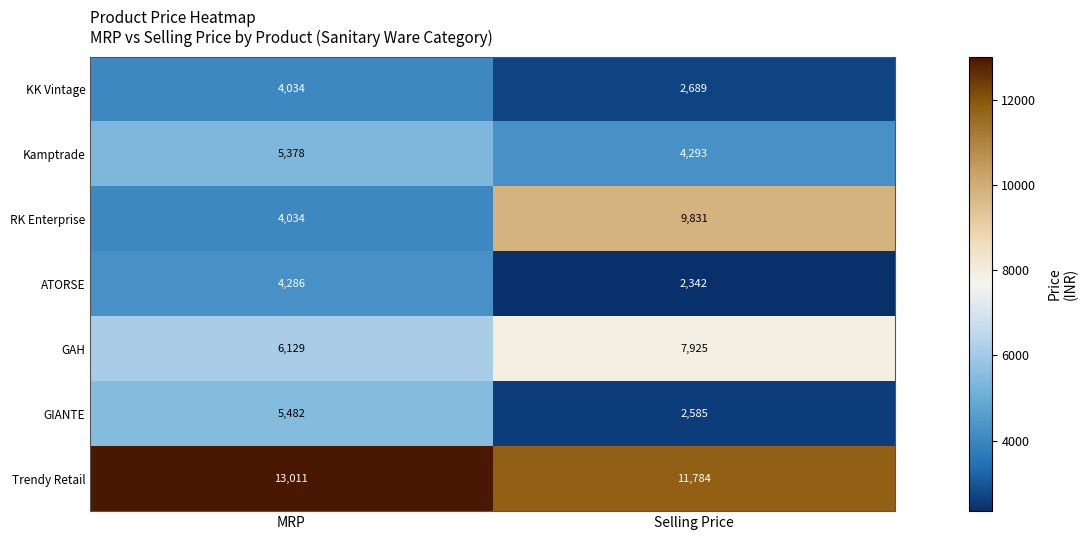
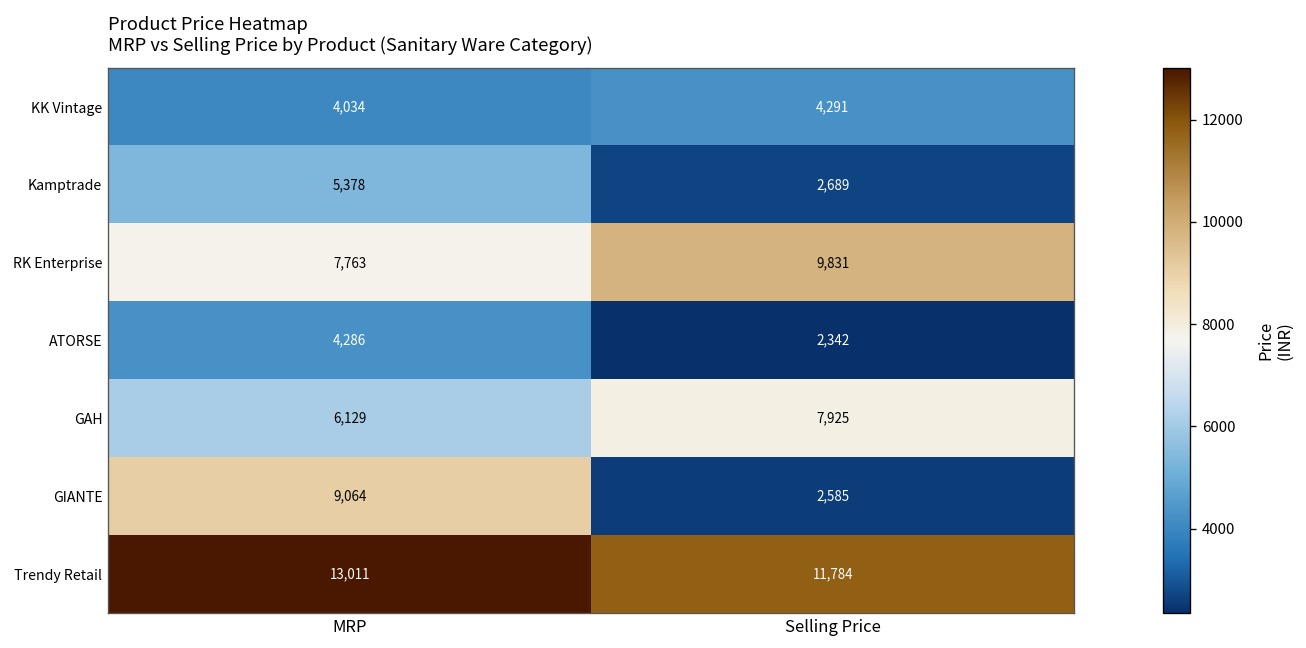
  {
    "KK Vintage": {
      "MRP": "4,034",
-     "Selling Price": "2,689"
+     "Selling Price": "4,291"
    },
    "Kamptrade": {
      "MRP": "5,378",
-     "Selling Price": "4,293"
+     "Selling Price": "2,689"
    },
    "RK Enterprise": {
-     "MRP": "4,034",
+     "MRP": "7,763",
      "Selling Price": "9,831"
    },
    "ATORSE": {
      "MRP": "4,286",
      "Selling Price": "2,342"
    },
    "GAH": {
      "MRP": "6,129",
      "Selling Price": "7,925"
    },
    "GIANTE": {
-     "MRP": "5,482",
+     "MRP": "9,064",
      "Selling Price": "2,585"
    },
    "Trendy Retail": {
      "MRP": "13,011",
      "Selling Price": "11,784"
    }
  }
